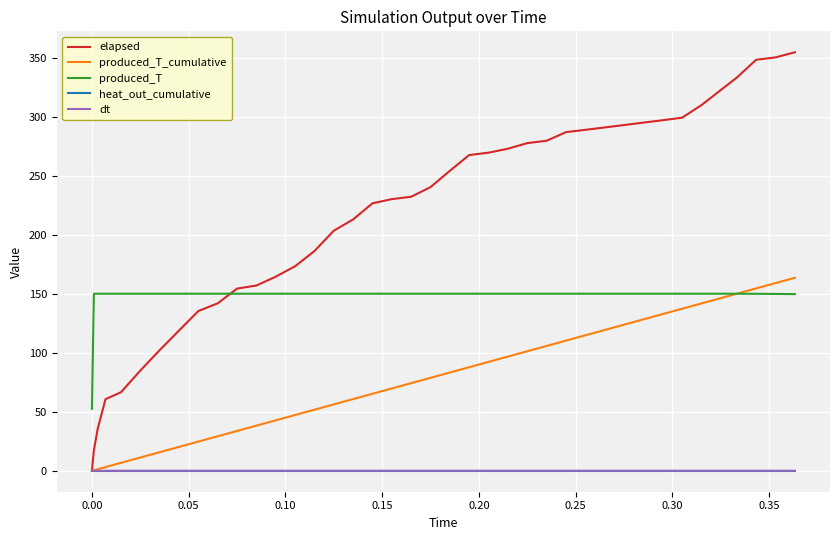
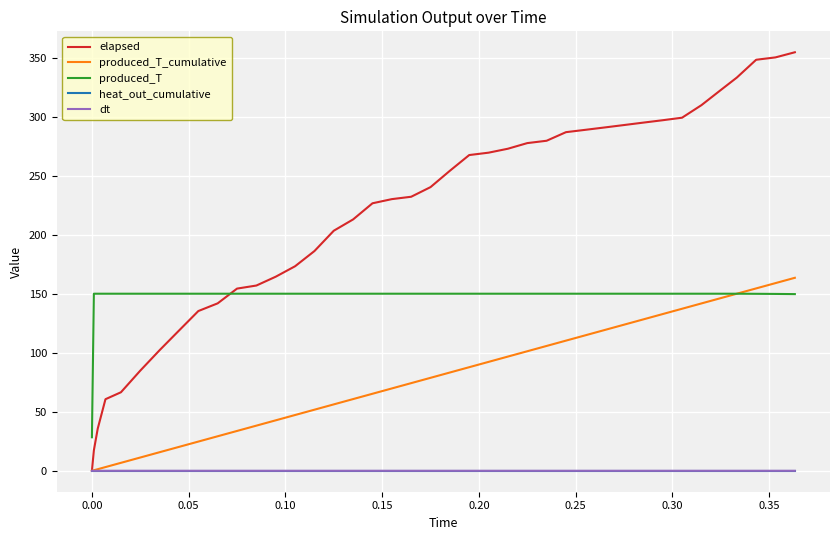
  {
    "produced_T": {
-     "0.00": 53
+     "0.00": 28
    }
  }
